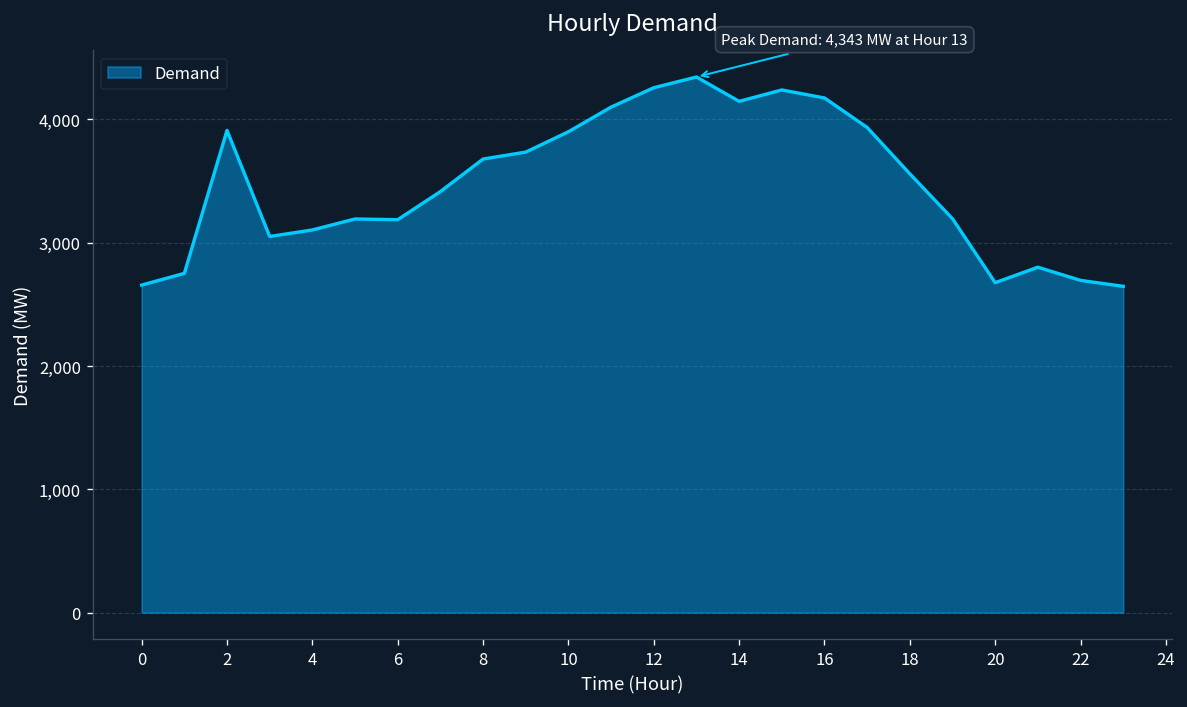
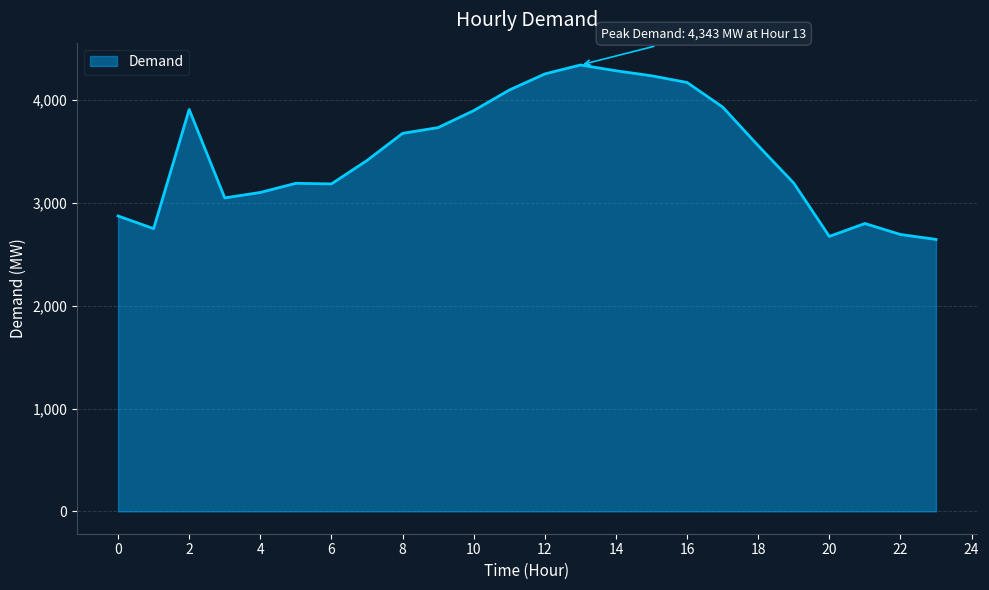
  {
-   "0": "2,660",
+   "0": "2,870",
    "2": "3,910",
    "4": "3,100",
    "6": "3,190",
    "8": "3,680",
    "10": "3,900",
    "12": "4,260",
-   "14": "4,150",
+   "14": "4,290",
    "16": "4,170",
    "18": "3,560",
    "20": "2,680",
    "22": "2,690"
  }
